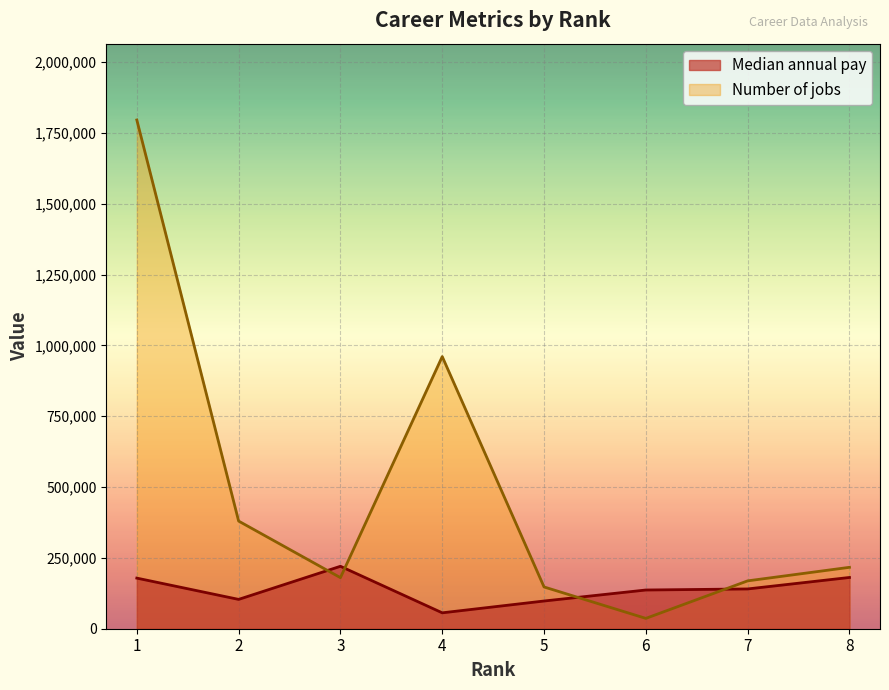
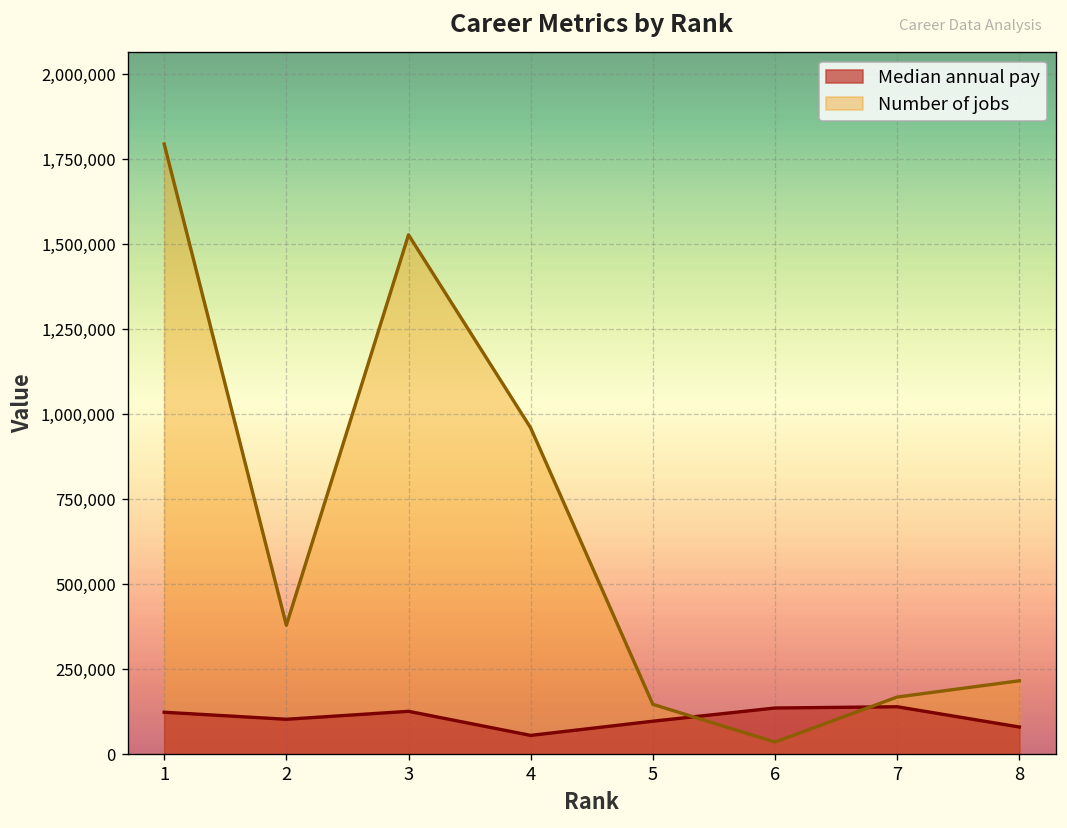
  {
    "Median annual pay": {
-     "1": "180,000",
+     "1": "120,000",
      "2": "100,000",
-     "3": "220,000",
+     "3": "130,000",
      "4": "60,000",
      "5": "100,000",
      "6": "140,000",
      "7": "140,000",
-     "8": "180,000"
+     "8": "80,000"
    },
    "Number of jobs": {
      "1": "1,800,000",
      "2": "380,000",
-     "3": "180,000",
+     "3": "1,530,000",
      "4": "960,000",
      "5": "150,000",
      "6": "40,000",
      "7": "170,000",
      "8": "220,000"
    }
  }
